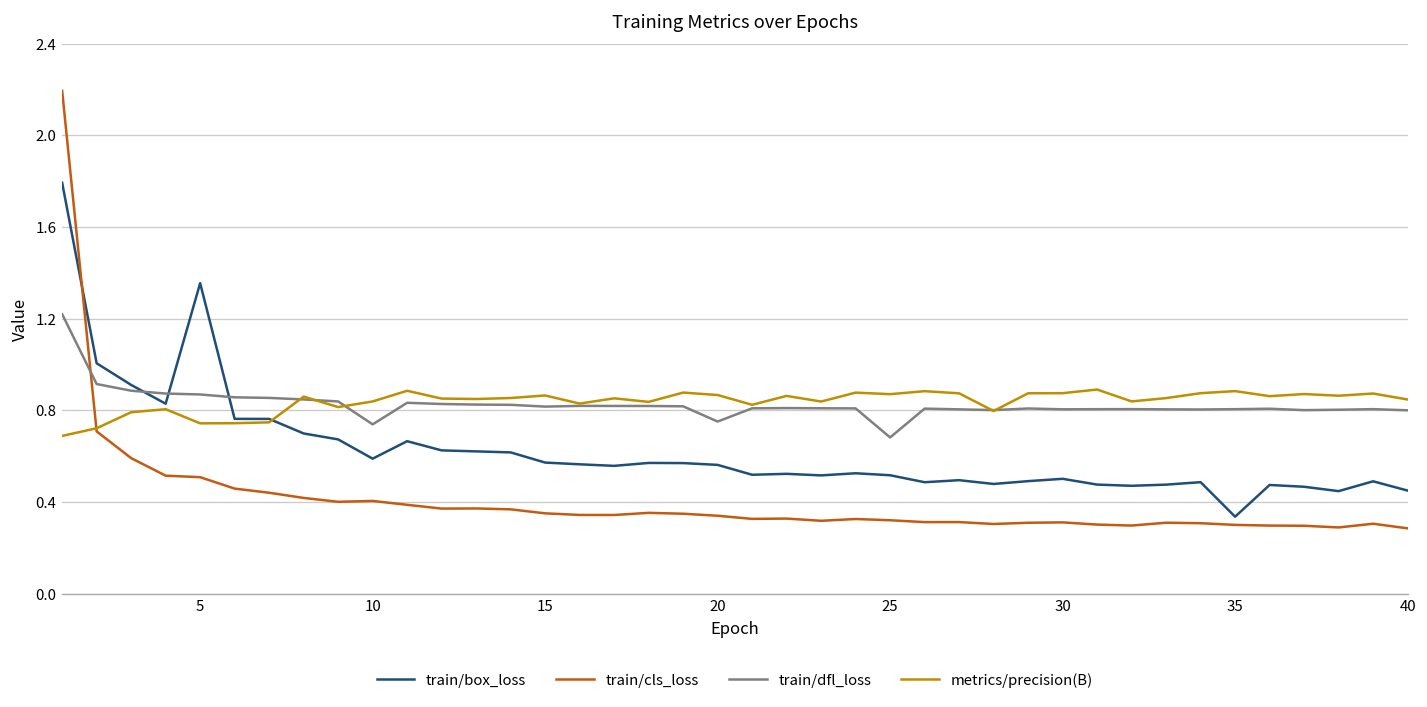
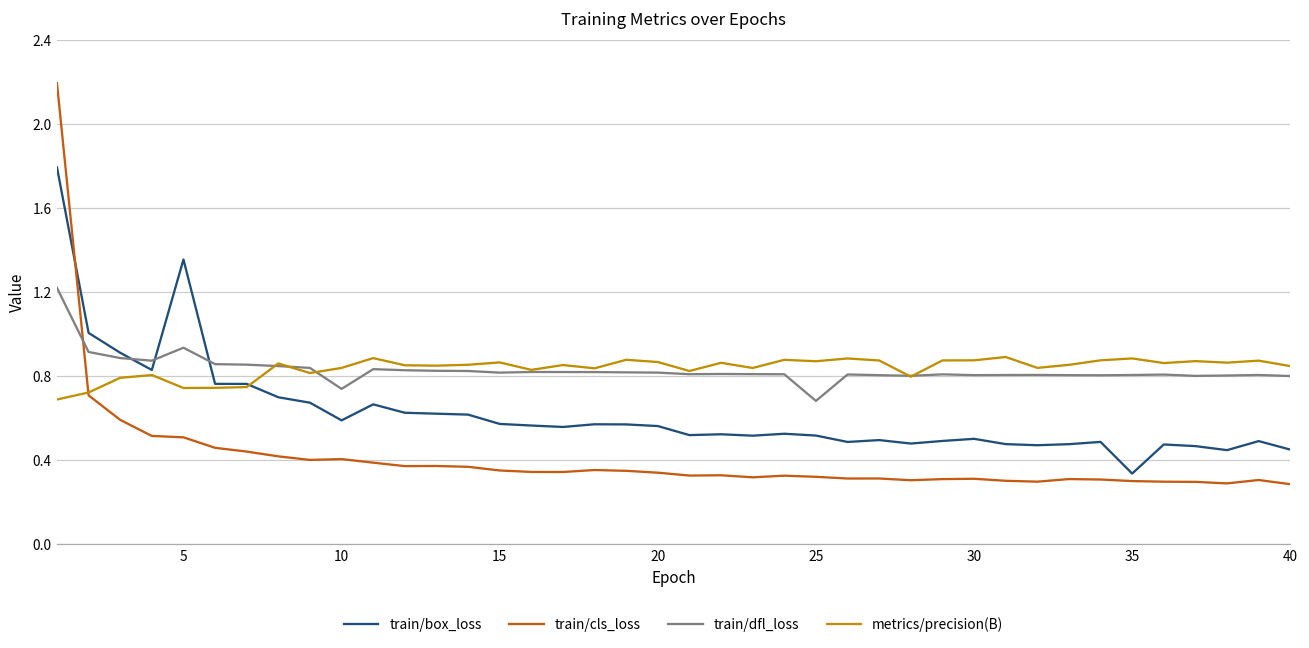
  {
    "train/box_loss": {
      "5": 1.36,
      "10": 0.59,
      "15": 0.57,
      "20": 0.56,
      "25": 0.52,
      "30": 0.50,
      "35": 0.34,
      "40": 0.45
    },
    "train/dfl_loss": {
-     "5": 0.87,
+     "5": 0.94,
      "10": 0.74,
      "15": 0.82,
-     "20": 0.75,
+     "20": 0.82,
      "25": 0.68,
      "30": 0.80,
      "35": 0.81,
      "40": 0.80
    }
  }
